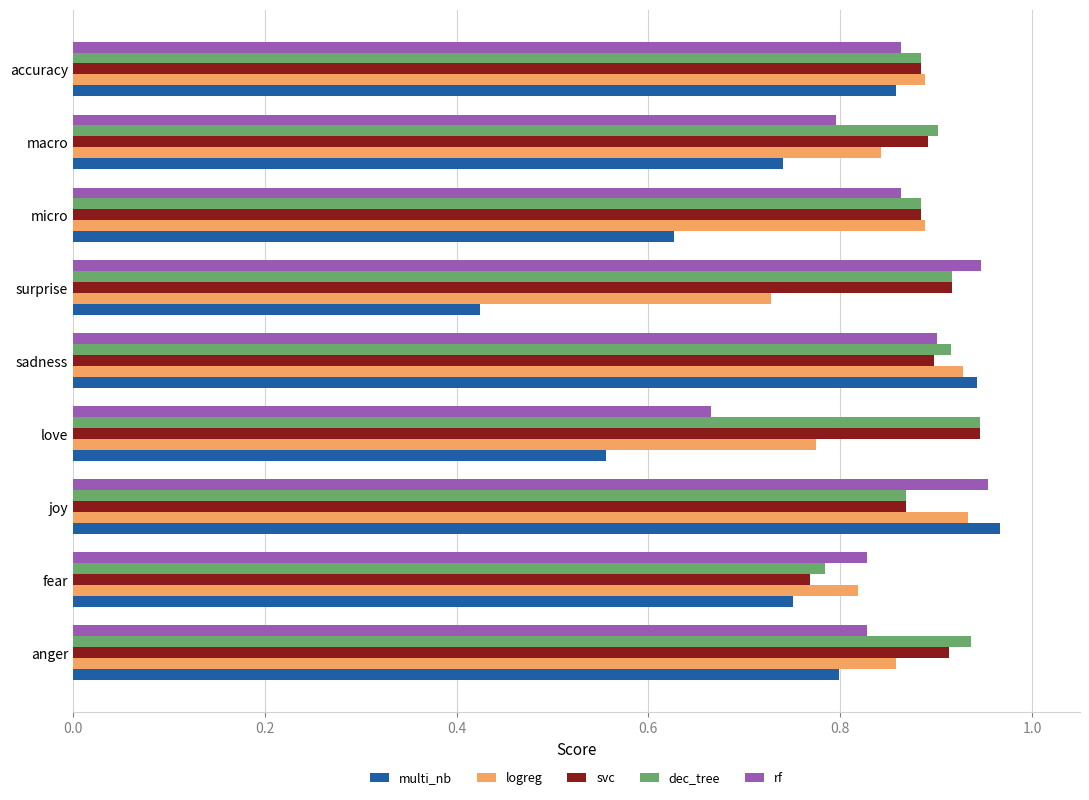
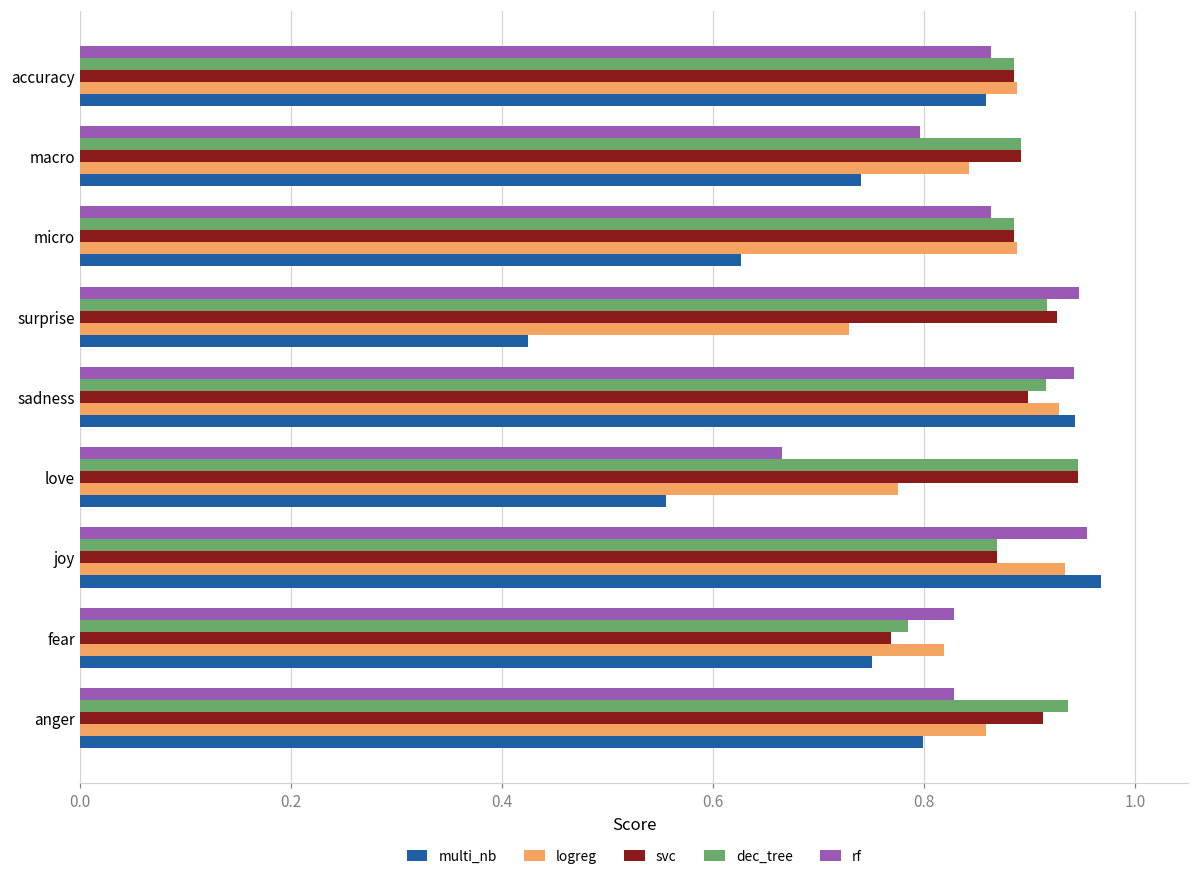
  {
    "multi_nb": {
      "accuracy": 0.86,
      "macro": 0.74,
      "micro": 0.63,
      "surprise": 0.42,
      "sadness": 0.94,
      "love": 0.56,
      "joy": 0.97,
      "fear": 0.75,
      "anger": 0.80
    },
    "logreg": {
      "accuracy": 0.89,
      "macro": 0.84,
      "micro": 0.89,
      "surprise": 0.73,
      "sadness": 0.93,
      "love": 0.77,
      "joy": 0.93,
      "fear": 0.82,
      "anger": 0.86
    },
    "svc": {
      "accuracy": 0.88,
      "macro": 0.89,
      "micro": 0.88,
-     "surprise": 0.92,
+     "surprise": 0.93,
      "sadness": 0.90,
      "love": 0.95,
      "joy": 0.87,
      "fear": 0.77,
      "anger": 0.91
    },
    "dec_tree": {
      "accuracy": 0.88,
-     "macro": 0.90,
+     "macro": 0.89,
      "micro": 0.88,
      "surprise": 0.92,
      "sadness": 0.92,
      "love": 0.95,
      "joy": 0.87,
      "fear": 0.78,
      "anger": 0.94
    },
    "rf": {
      "accuracy": 0.86,
      "macro": 0.80,
      "micro": 0.86,
      "surprise": 0.95,
-     "sadness": 0.90,
+     "sadness": 0.94,
      "love": 0.67,
      "joy": 0.95,
      "fear": 0.83,
      "anger": 0.83
    }
  }
